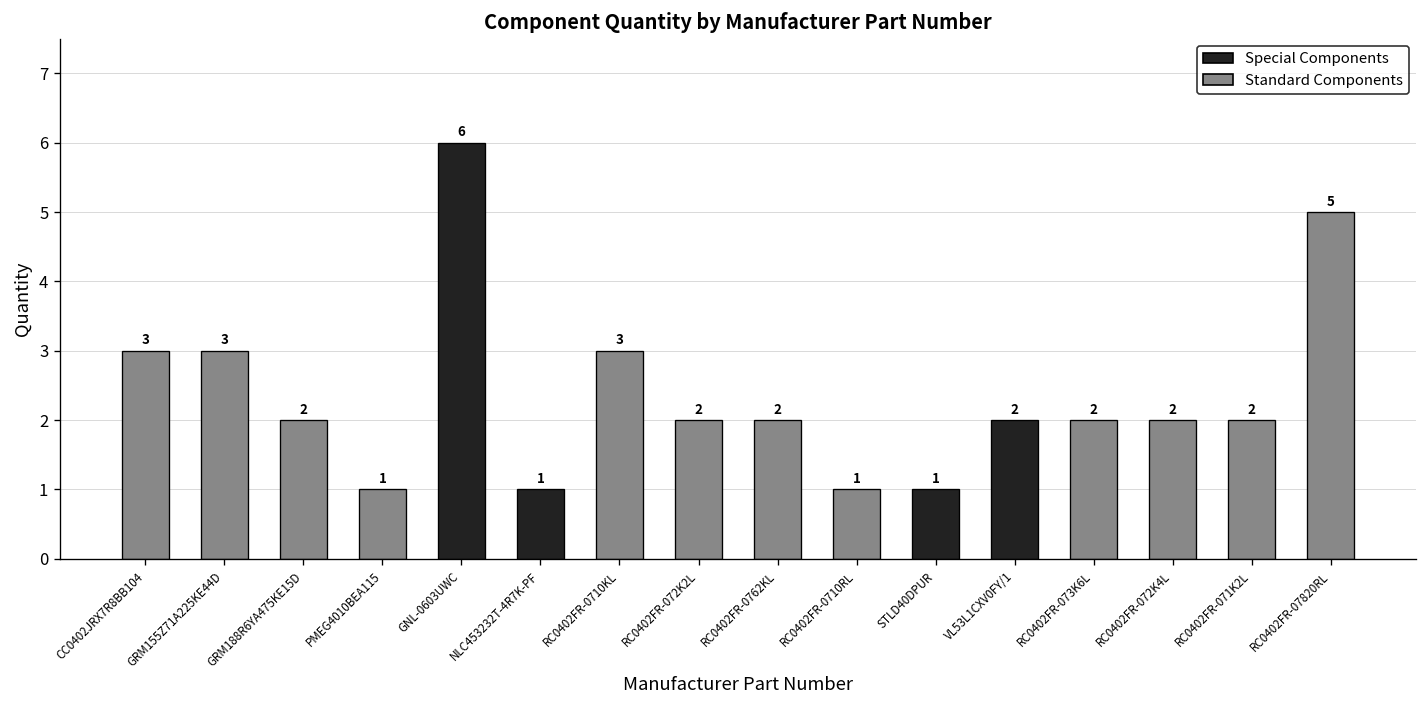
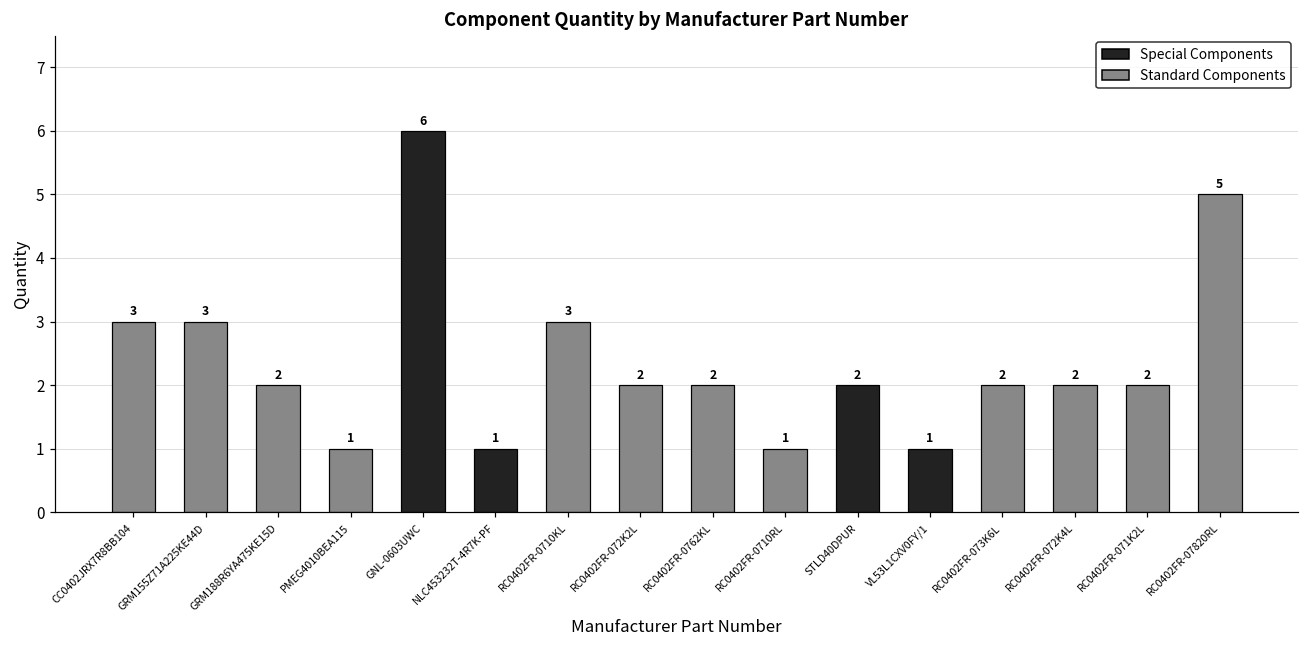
  {
    "CC0402JRX7R8BB104": 3,
    "GRM155Z71A225KE44D": 3,
    "GRM188R6YA475KE15D": 2,
    "PMEG4010BEA115": 1,
    "GNL-0603UWC": 6,
    "NLC453232T-4R7K-PF": 1,
    "RC0402FR-0710KL": 3,
    "RC0402FR-072K2L": 2,
    "RC0402FR-0762KL": 2,
    "RC0402FR-0710RL": 1,
-   "STLD40DPUR": 1,
-   "VL53L1CXV0FY/1": 2,
+   "STLD40DPUR": 2,
+   "VL53L1CXV0FY/1": 1,
    "RC0402FR-073K6L": 2,
    "RC0402FR-072K4L": 2,
    "RC0402FR-071K2L": 2,
    "RC0402FR-07820RL": 5
  }
